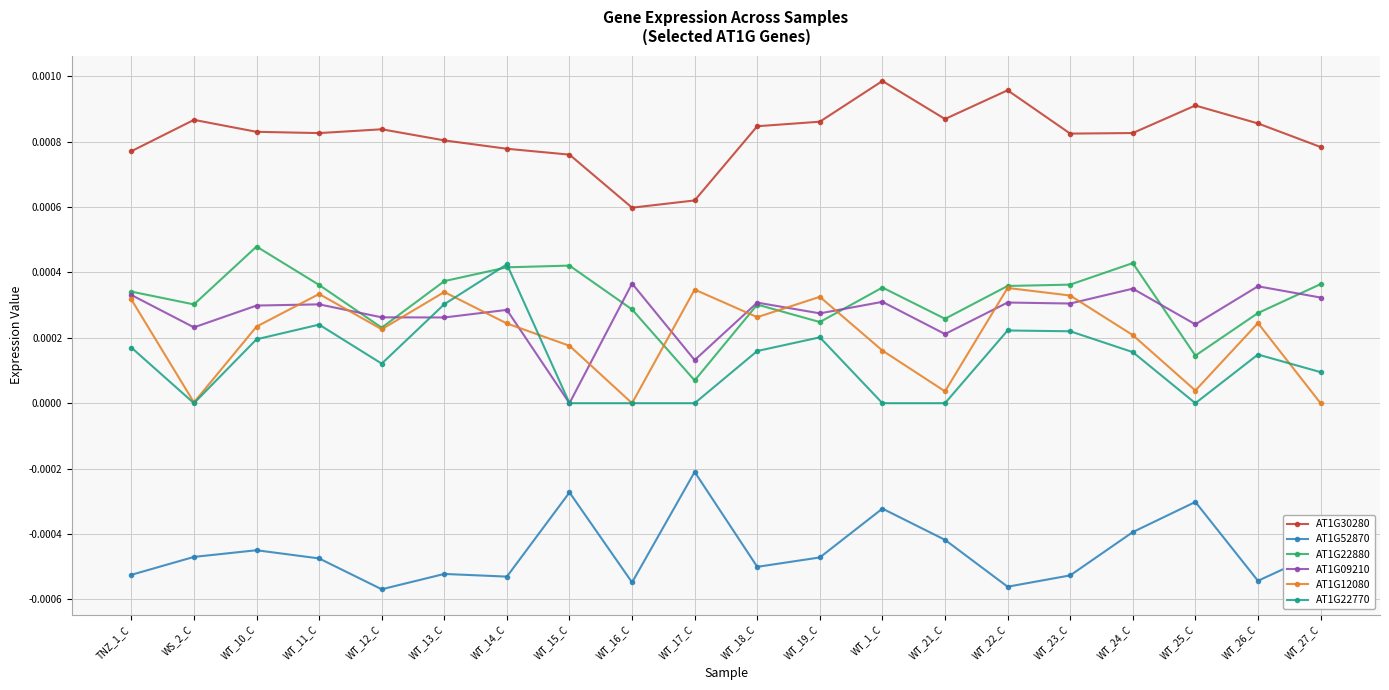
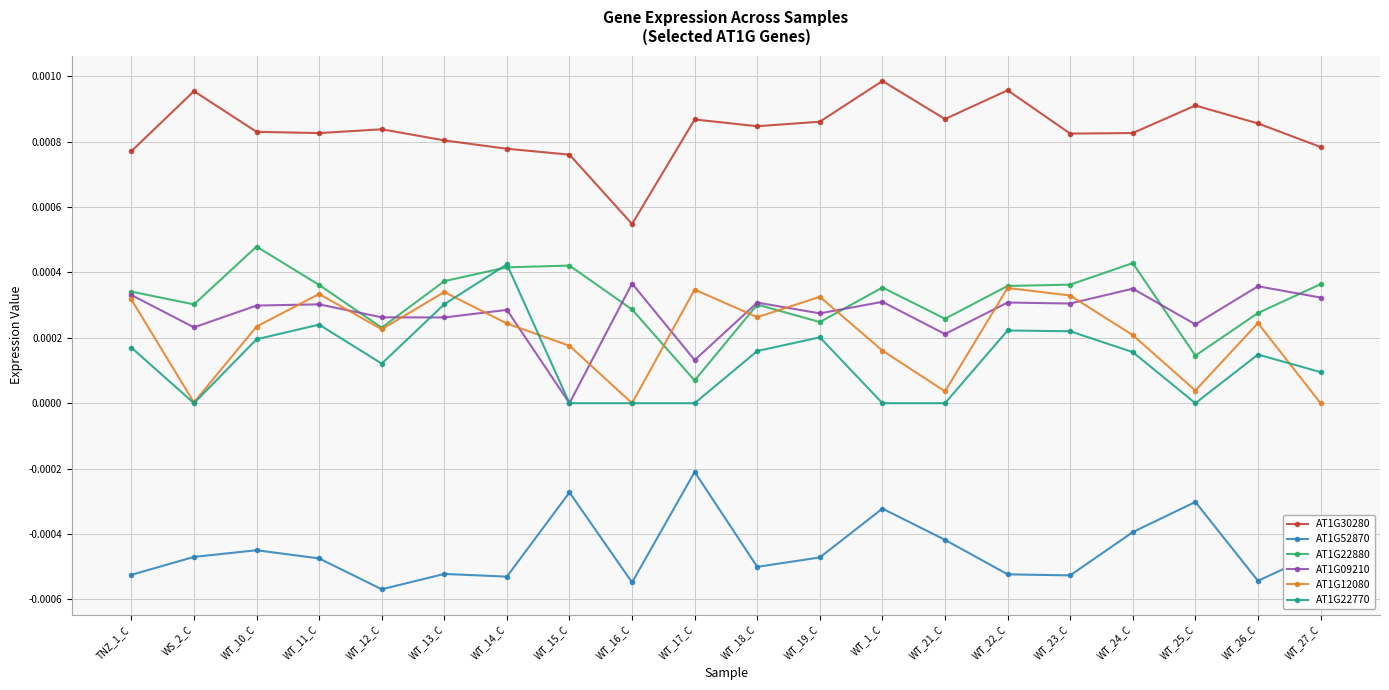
  {
    "AT1G30280": {
      "TNZ_1_C": 0.00077,
-     "WS_2_C": 0.00087,
+     "WS_2_C": 0.00095,
      "WT_10_C": 0.00083,
      "WT_11_C": 0.00083,
      "WT_12_C": 0.00084,
      "WT_13_C": 0.00080,
      "WT_14_C": 0.00078,
      "WT_15_C": 0.00076,
-     "WT_16_C": 0.00060,
-     "WT_17_C": 0.00062,
+     "WT_16_C": 0.00055,
+     "WT_17_C": 0.00087,
      "WT_18_C": 0.00085,
      "WT_19_C": 0.00086,
      "WT_1_C": 0.00099,
      "WT_21_C": 0.00087,
      "WT_22_C": 0.00096,
      "WT_23_C": 0.00083,
      "WT_24_C": 0.00083,
      "WT_25_C": 0.00091,
      "WT_26_C": 0.00086,
      "WT_27_C": 0.00078
    },
    "AT1G52870": {
      "TNZ_1_C": -0.00053,
      "WS_2_C": -0.00047,
      "WT_10_C": -0.00045,
      "WT_11_C": -0.00048,
      "WT_12_C": -0.00057,
      "WT_13_C": -0.00052,
      "WT_14_C": -0.00053,
      "WT_15_C": -0.00027,
      "WT_16_C": -0.00055,
      "WT_17_C": -0.00021,
      "WT_18_C": -0.00050,
      "WT_19_C": -0.00047,
      "WT_1_C": -0.00032,
      "WT_21_C": -0.00042,
-     "WT_22_C": -0.00056,
+     "WT_22_C": -0.00052,
      "WT_23_C": -0.00053,
      "WT_24_C": -0.00039,
      "WT_25_C": -0.00030,
      "WT_26_C": -0.00054
    },
    "AT1G09210": {
      "TNZ_1_C": 0.00033,
      "WS_2_C": 0.00023,
      "WT_10_C": 0.00030,
      "WT_11_C": 0.00030,
      "WT_12_C": 0.00026,
      "WT_13_C": 0.00026,
      "WT_14_C": 0.00029,
      "WT_16_C": 0.00037,
      "WT_17_C": 0.00013,
      "WT_19_C": 0.00027,
      "WT_1_C": 0.00031,
      "WT_21_C": 0.00021,
      "WT_22_C": 0.00031,
      "WT_23_C": 0.00031,
      "WT_24_C": 0.00035,
      "WT_25_C": 0.00024,
      "WT_26_C": 0.00036,
      "WT_27_C": 0.00032
    },
    "AT1G12080": {
      "TNZ_1_C": 0.00032,
      "WT_10_C": 0.00023,
      "WT_11_C": 0.00033,
      "WT_13_C": 0.00034,
      "WT_14_C": 0.00024,
      "WT_15_C": 0.00018,
      "WT_17_C": 0.00035,
      "WT_18_C": 0.00026,
      "WT_19_C": 0.00033,
      "WT_1_C": 0.00016,
      "WT_21_C": 0.00004,
      "WT_23_C": 0.00033,
      "WT_24_C": 0.00021,
      "WT_25_C": 0.00004,
      "WT_26_C": 0.00025,
      "WT_27_C": 0.00000
    }
  }
